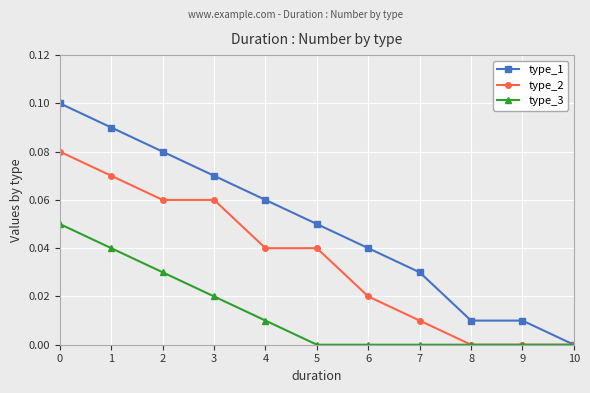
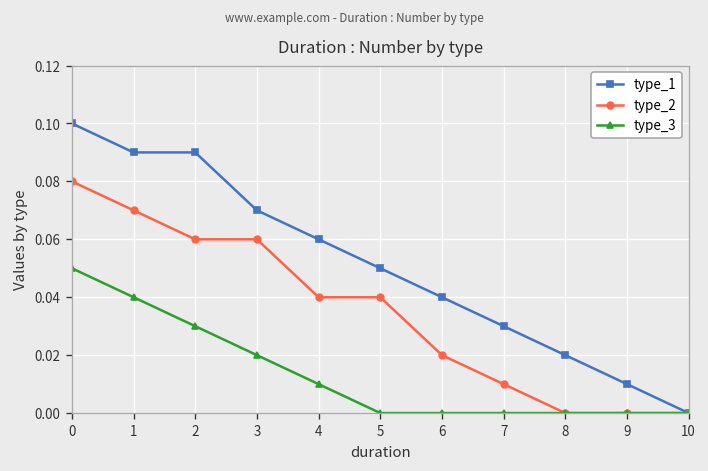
  {
    "type_1": {
      "0": 0.10,
      "1": 0.09,
-     "2": 0.08,
+     "2": 0.09,
      "3": 0.07,
      "4": 0.06,
      "5": 0.05,
      "6": 0.04,
      "7": 0.03,
-     "8": 0.01,
+     "8": 0.02,
      "9": 0.01
    },
    "type_2": {
      "0": 0.08,
      "1": 0.07,
      "2": 0.06,
      "3": 0.06,
      "4": 0.04,
      "5": 0.04,
      "6": 0.02,
      "7": 0.01
    },
    "type_3": {
      "0": 0.05,
      "1": 0.04,
      "2": 0.03,
      "3": 0.02,
      "4": 0.01,
      "5": 0.00,
      "6": 0.00,
      "7": 0.00
    }
  }
